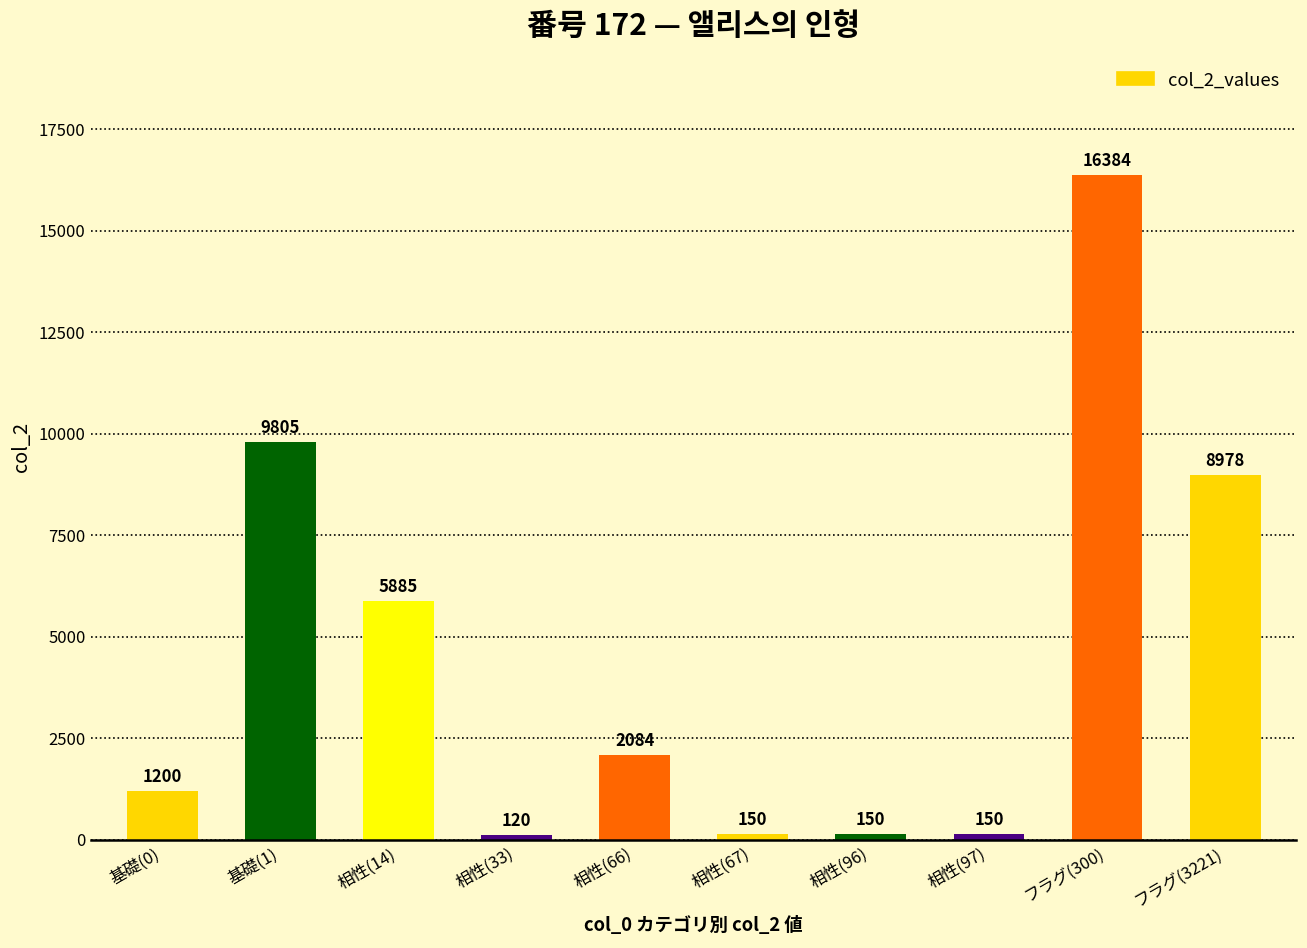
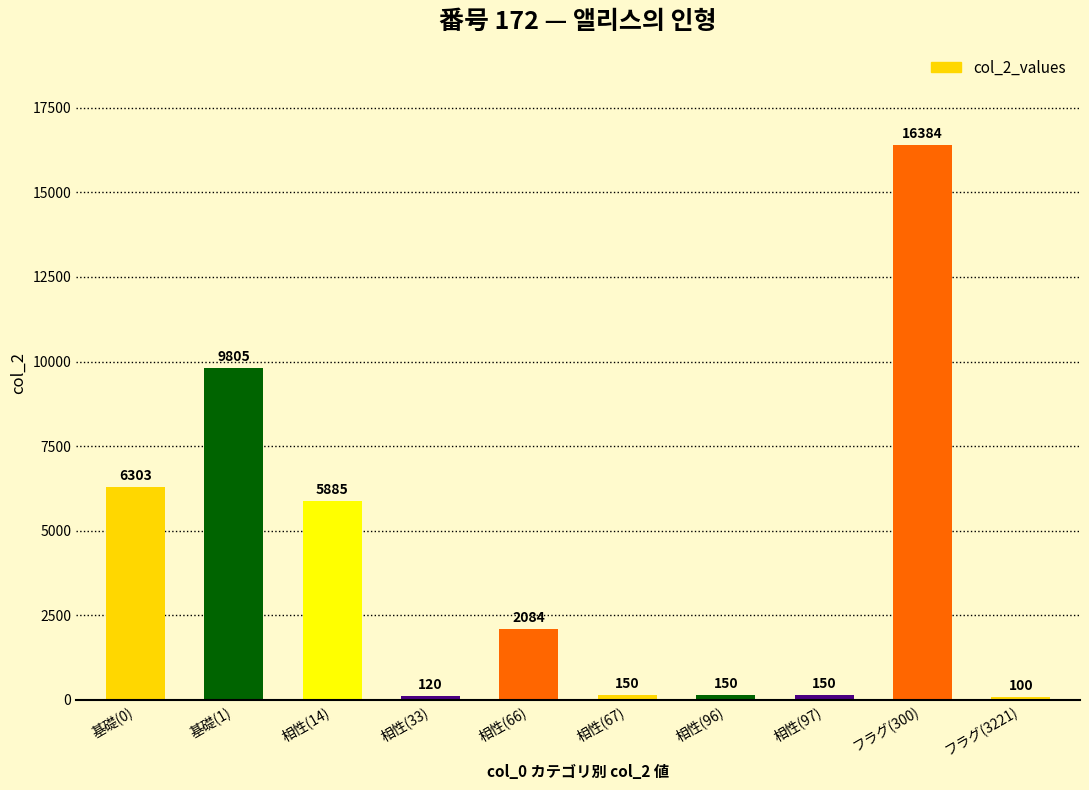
  {
-   "基礎(0)": 1200,
+   "基礎(0)": 6303,
    "基礎(1)": 9805,
    "相性(14)": 5885,
    "相性(33)": 120,
    "相性(66)": 2084,
    "相性(67)": 150,
    "相性(96)": 150,
    "相性(97)": 150,
    "フラグ(300)": 16384,
-   "フラグ(3221)": 8978
+   "フラグ(3221)": 100
  }
